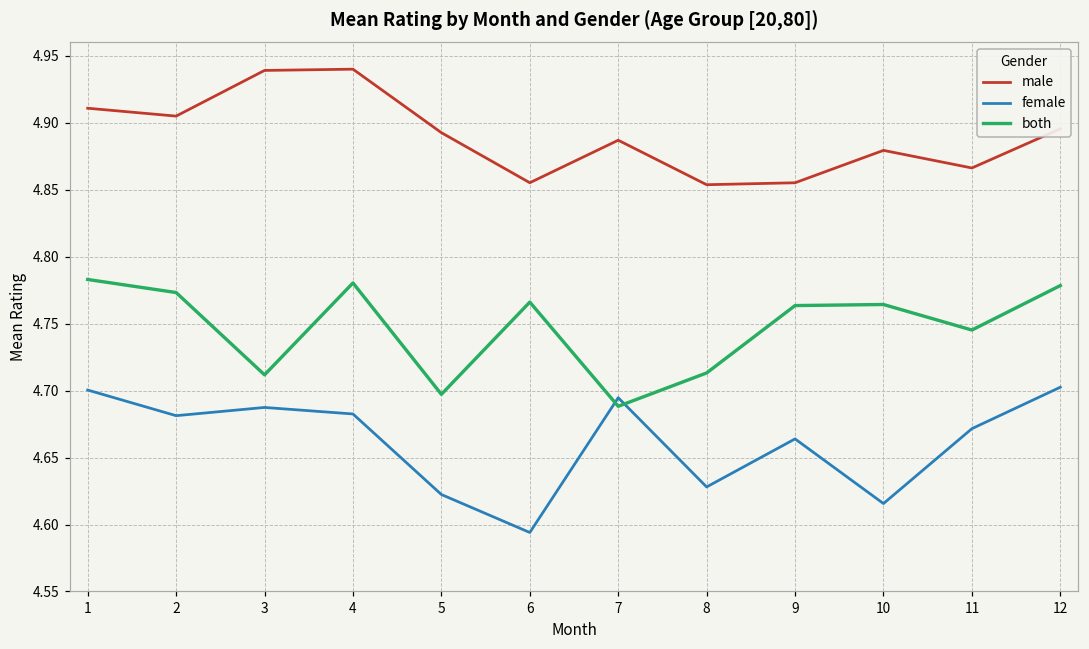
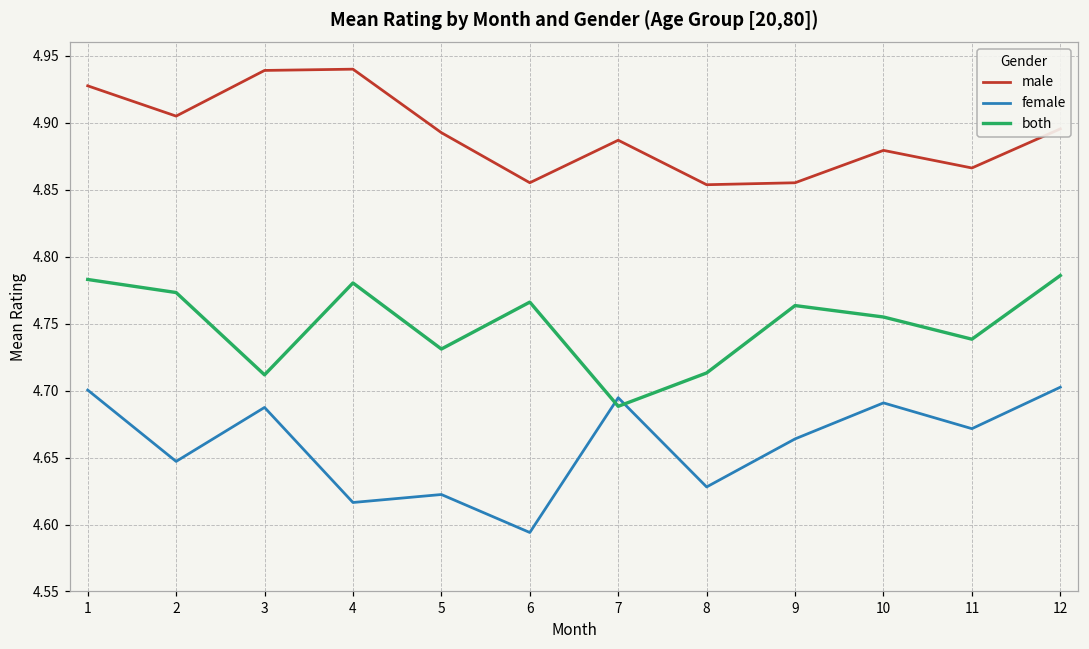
  {
    "male": {
-     "1": 4.911,
+     "1": 4.927,
      "2": 4.905,
      "3": 4.939,
      "4": 4.940,
      "5": 4.892,
      "6": 4.855,
      "7": 4.887,
      "8": 4.854,
      "9": 4.855,
      "10": 4.879,
      "11": 4.866
    },
    "female": {
      "1": 4.700,
-     "2": 4.681,
+     "2": 4.647,
      "3": 4.687,
-     "4": 4.683,
+     "4": 4.616,
      "5": 4.622,
      "6": 4.594,
      "7": 4.695,
      "8": 4.628,
      "9": 4.664,
-     "10": 4.616,
+     "10": 4.691,
      "11": 4.672,
      "12": 4.703
    },
    "both": {
      "1": 4.783,
      "2": 4.773,
      "3": 4.712,
      "4": 4.780,
-     "5": 4.697,
+     "5": 4.731,
      "6": 4.766,
      "7": 4.688,
      "8": 4.713,
      "9": 4.763,
-     "10": 4.764,
-     "11": 4.745,
-     "12": 4.778
+     "10": 4.755,
+     "11": 4.738,
+     "12": 4.786
    }
  }
